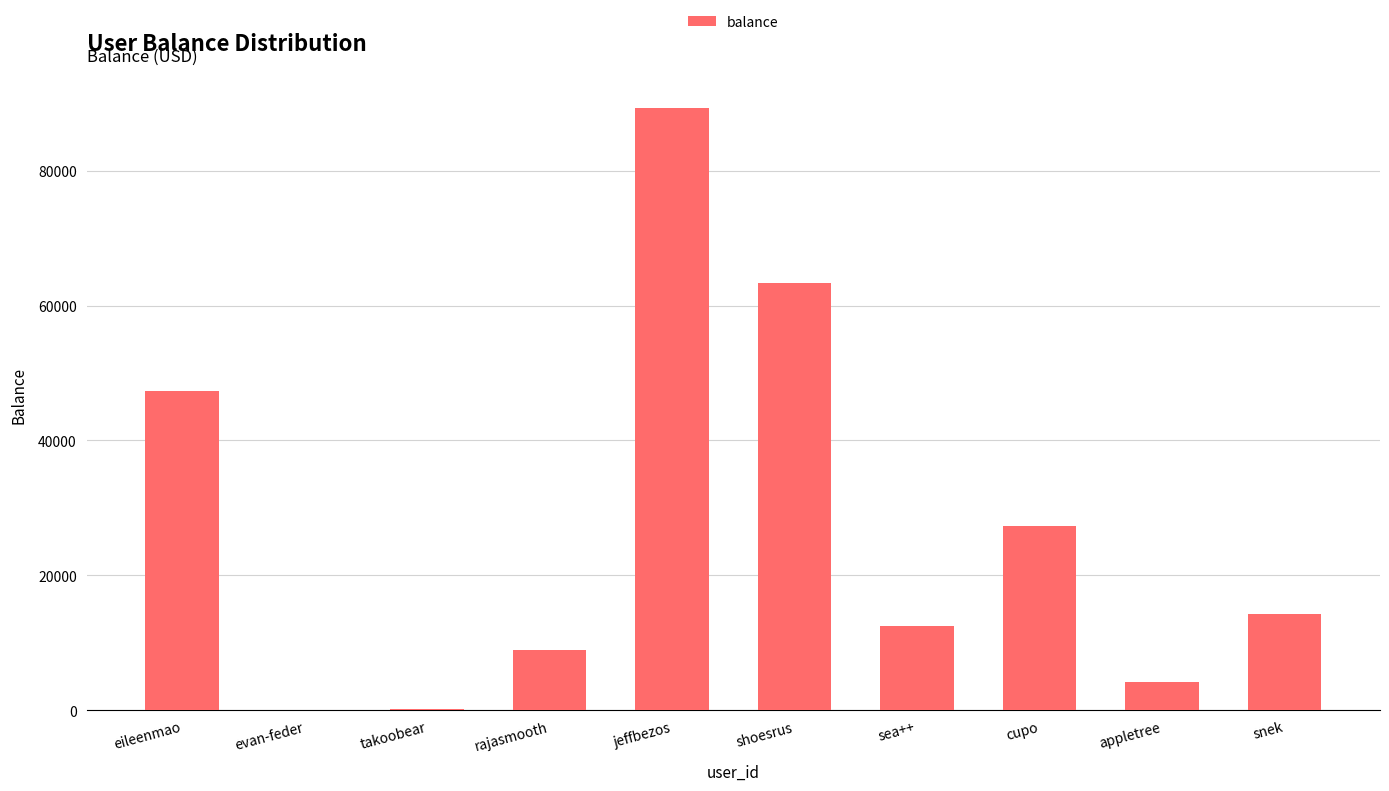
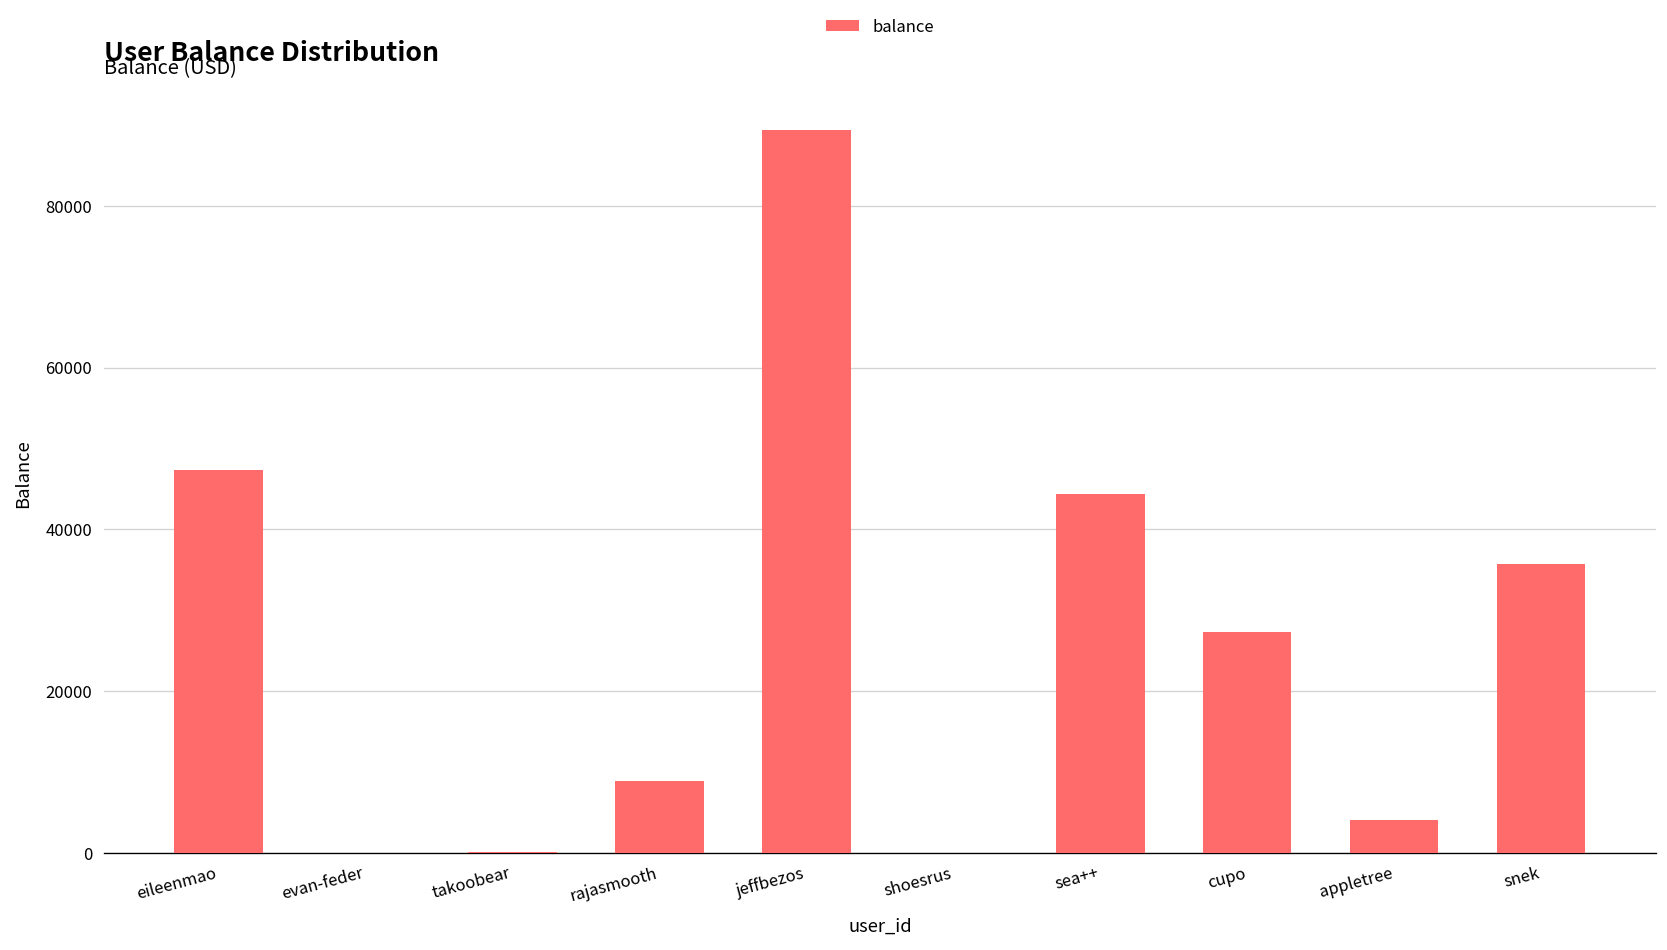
  {
    "eileenmao": 47000,
    "rajasmooth": 9000,
    "jeffbezos": 89000,
-   "shoesrus": 63000,
-   "sea++": 12000,
+   "shoesrus": 0,
+   "sea++": 44000,
    "cupo": 27000,
    "appletree": 4000,
-   "snek": 14000
+   "snek": 36000
  }
